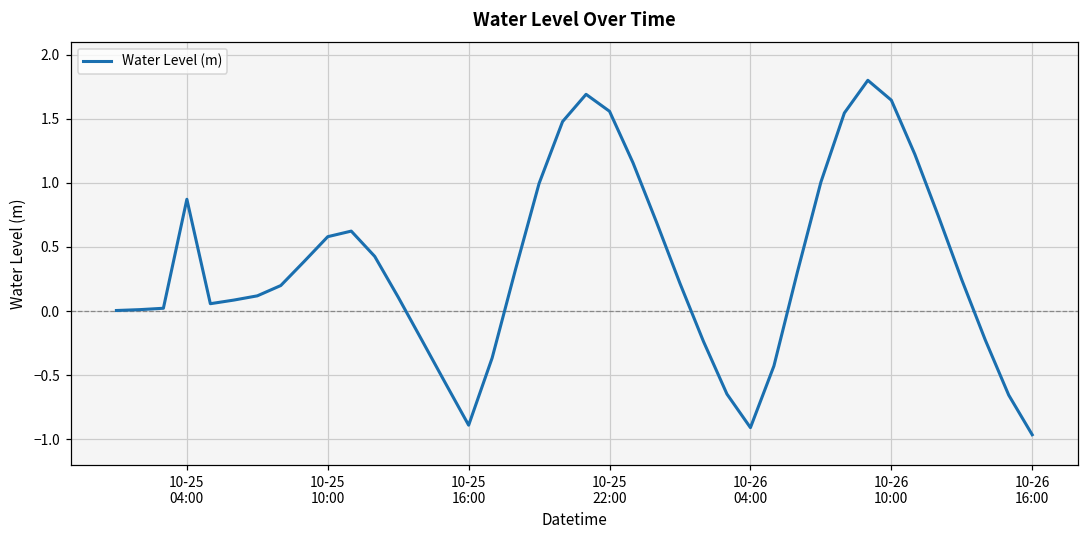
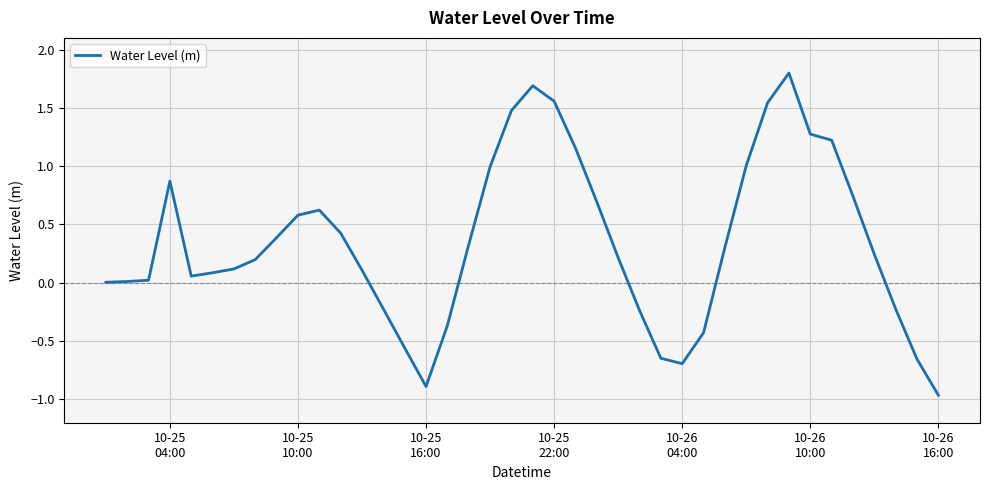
  {
    "10-25 04:00": 0.87,
    "10-25 10:00": 0.58,
    "10-25 16:00": -0.89,
    "10-25 22:00": 1.56,
-   "10-26 04:00": -0.91,
-   "10-26 10:00": 1.64,
+   "10-26 04:00": -0.69,
+   "10-26 10:00": 1.27,
    "10-26 16:00": -0.96
  }
